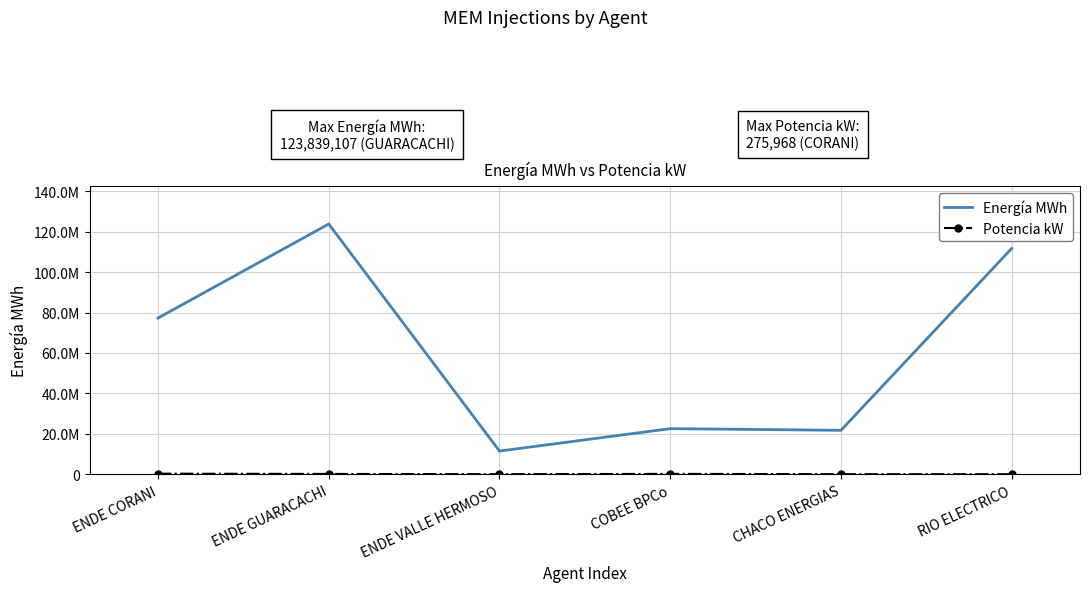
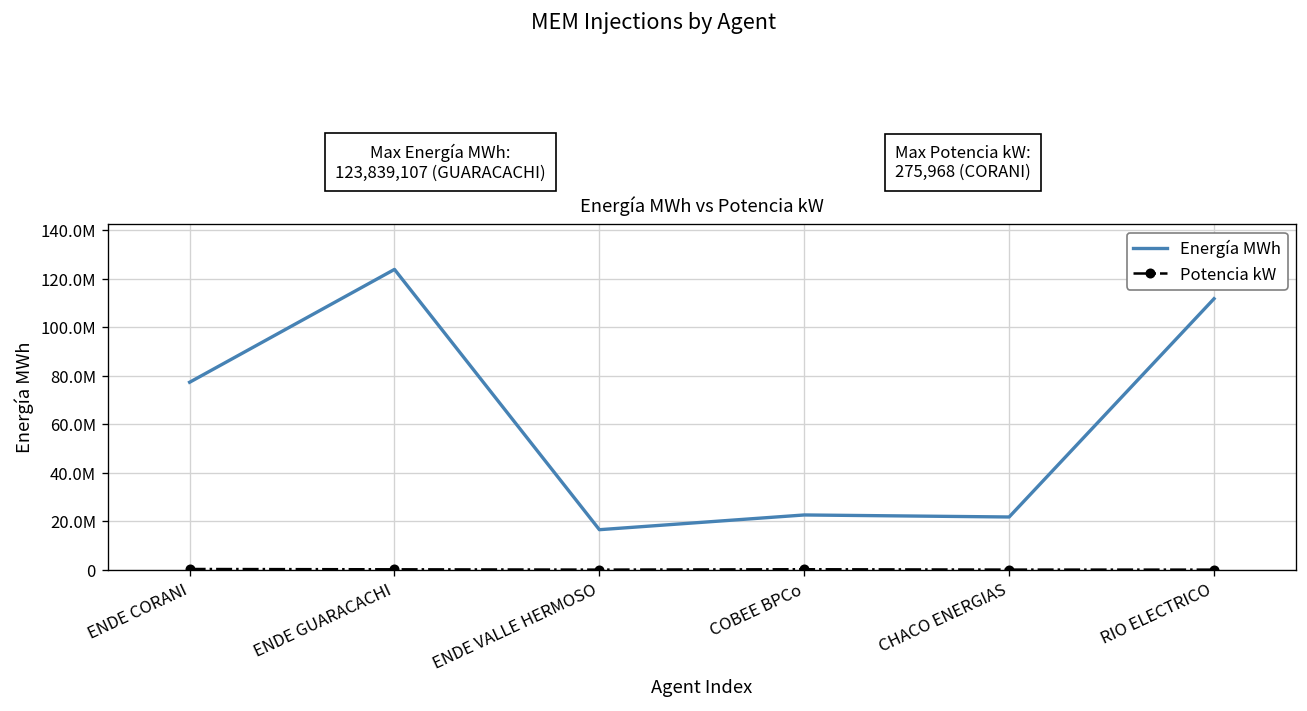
  {
    "Energía MWh": {
      "ENDE CORANI": 77000000,
      "ENDE GUARACACHI": 124000000,
-     "ENDE VALLE HERMOSO": 11000000,
+     "ENDE VALLE HERMOSO": 16000000,
      "COBEE BPCo": 23000000,
      "CHACO ENERGIAS": 22000000,
      "RIO ELECTRICO": 112000000
    },
    "Potencia kW": {
      "ENDE CORANI": 0,
      "ENDE GUARACACHI": 0,
      "ENDE VALLE HERMOSO": 0,
      "COBEE BPCo": 0,
      "CHACO ENERGIAS": 0,
      "RIO ELECTRICO": 0
    }
  }
